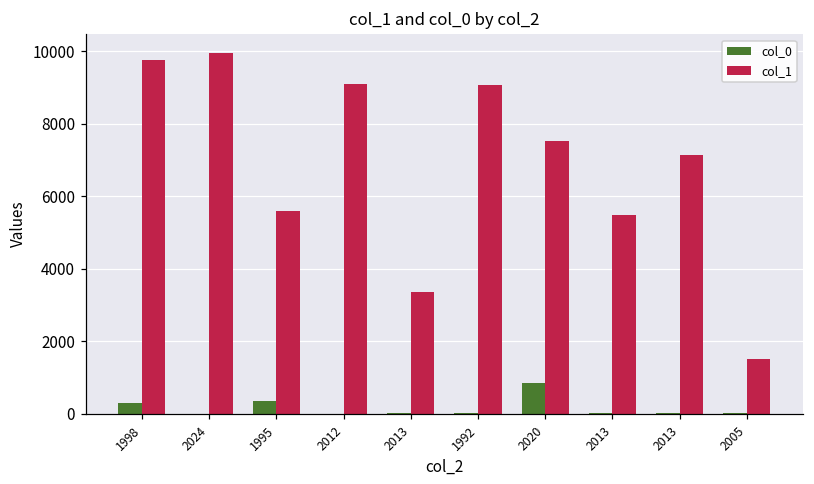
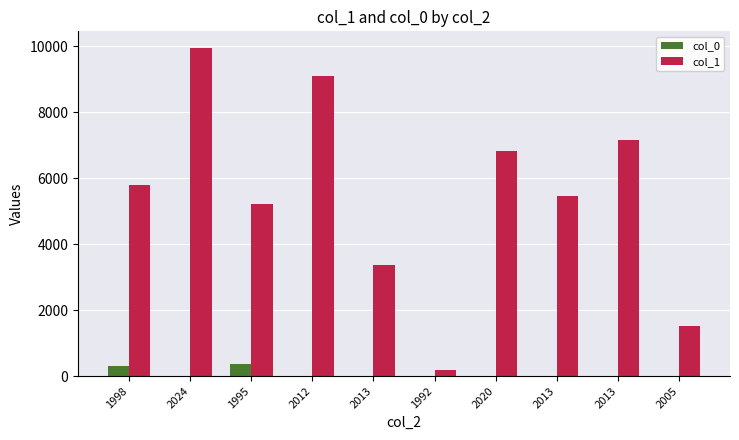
  {
    "col_0": {
      "1998": 300,
      "1995": 400,
-     "2020": 900
+     "2020": 0
    },
    "col_1": {
-     "1998": 9700,
+     "1998": 5800,
      "2024": 10000,
-     "1995": 5600,
+     "1995": 5200,
      "2012": 9100,
-     "1992": 9100,
-     "2020": 7500,
+     "1992": 200,
+     "2020": 6800,
      "2005": 1500
    }
  }
